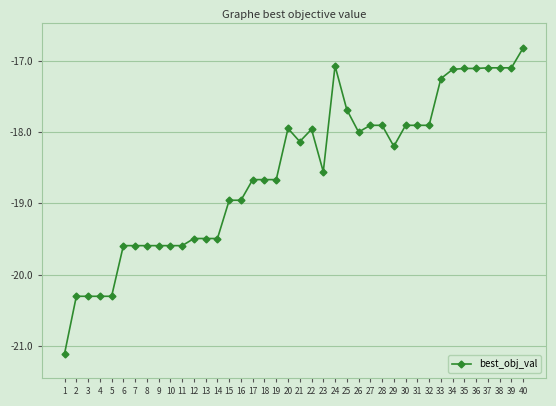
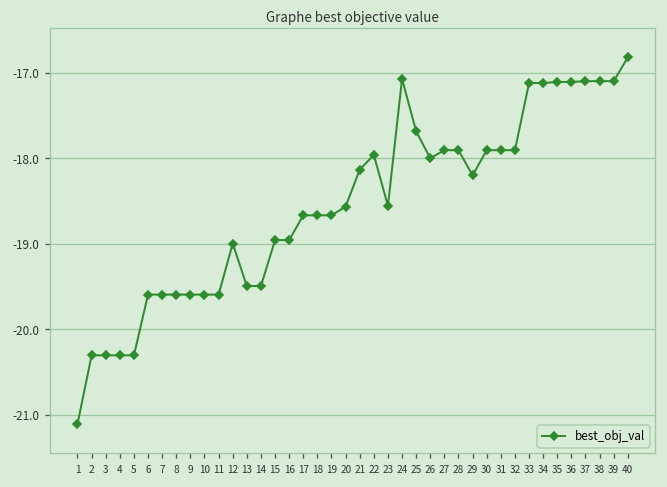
  {
    "1": -21.1,
    "2": -20.3,
    "3": -20.3,
    "4": -20.3,
    "5": -20.3,
    "6": -19.6,
    "7": -19.6,
    "8": -19.6,
    "9": -19.6,
    "10": -19.6,
    "11": -19.6,
-   "12": -19.5,
+   "12": -19.0,
    "13": -19.5,
    "14": -19.5,
    "15": -19.0,
    "16": -19.0,
    "17": -18.7,
    "18": -18.7,
    "19": -18.7,
-   "20": -17.9,
+   "20": -18.6,
    "21": -18.1,
    "22": -18.0,
    "23": -18.6,
    "24": -17.1,
    "25": -17.7,
    "26": -18.0,
    "27": -17.9,
    "28": -17.9,
    "29": -18.2,
    "30": -17.9,
    "31": -17.9,
    "32": -17.9,
-   "33": -17.2,
+   "33": -17.1,
    "34": -17.1,
    "35": -17.1,
    "36": -17.1,
    "37": -17.1,
    "38": -17.1,
    "39": -17.1,
    "40": -16.8
  }
